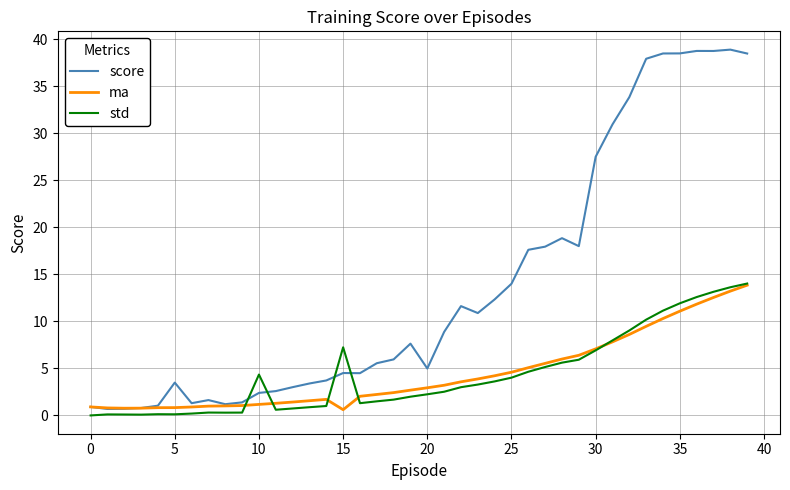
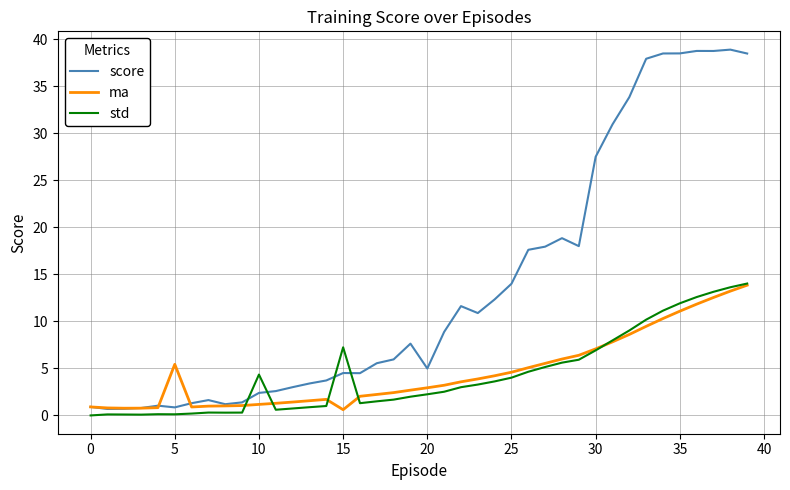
  {
    "score": {
-     "5": 3,
+     "5": 1,
      "10": 2,
      "15": 5,
      "20": 5,
      "25": 14,
      "30": 27,
      "35": 38
    },
    "ma": {
-     "5": 1,
+     "5": 5,
      "10": 1,
      "15": 1,
      "20": 3,
      "25": 5,
      "35": 11
    },
    "std": {
      "0": 0,
      "5": 0,
      "10": 4,
      "15": 7,
      "20": 2,
      "25": 4,
      "35": 12
    }
  }
